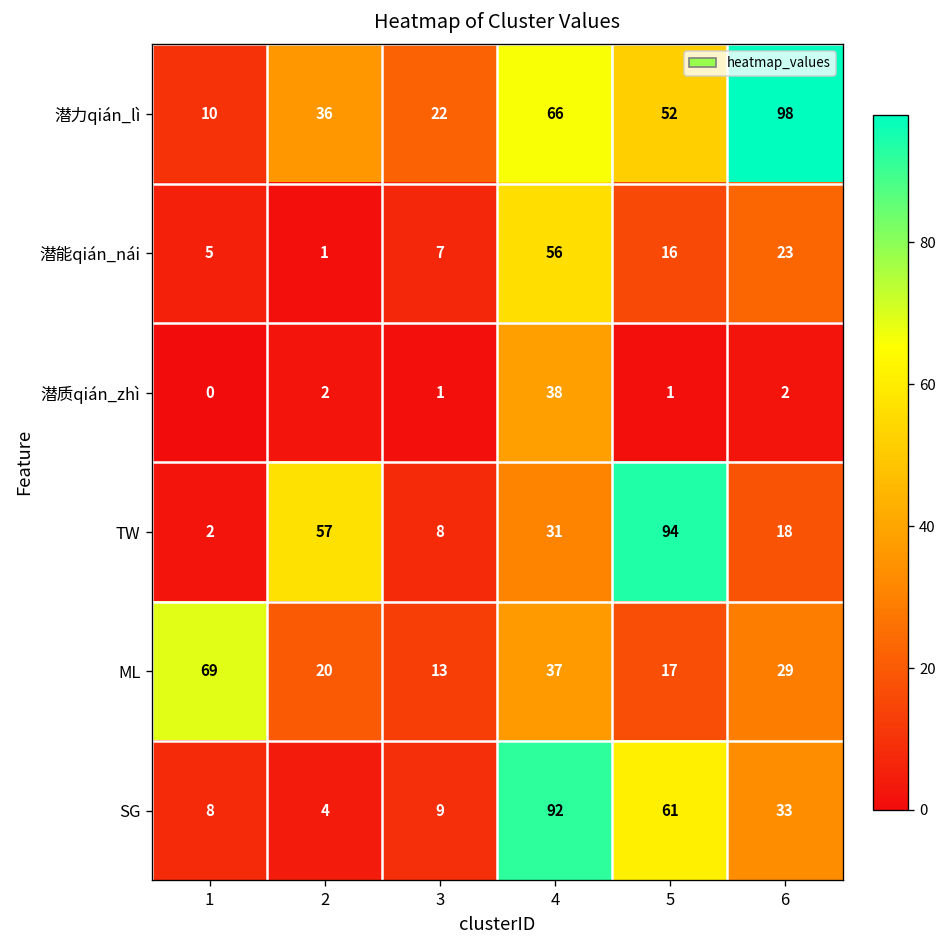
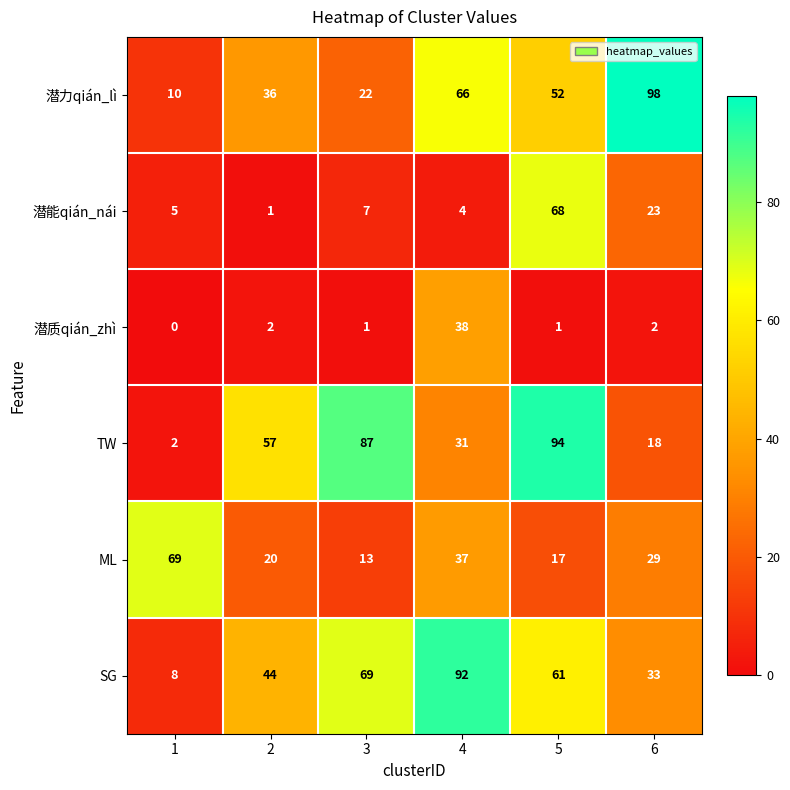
  {
    "潜力qián_lì": {
      "1": 10,
      "2": 36,
      "3": 22,
      "4": 66,
      "5": 52,
      "6": 98
    },
    "潜能qián_nái": {
      "1": 5,
      "2": 1,
      "3": 7,
-     "4": 56,
-     "5": 16,
+     "4": 4,
+     "5": 68,
      "6": 23
    },
    "潜质qián_zhì": {
      "1": 0,
      "2": 2,
      "3": 1,
      "4": 38,
      "5": 1,
      "6": 2
    },
    "TW": {
      "1": 2,
      "2": 57,
-     "3": 8,
+     "3": 87,
      "4": 31,
      "5": 94,
      "6": 18
    },
    "ML": {
      "1": 69,
      "2": 20,
      "3": 13,
      "4": 37,
      "5": 17,
      "6": 29
    },
    "SG": {
      "1": 8,
-     "2": 4,
-     "3": 9,
+     "2": 44,
+     "3": 69,
      "4": 92,
      "5": 61,
      "6": 33
    }
  }
